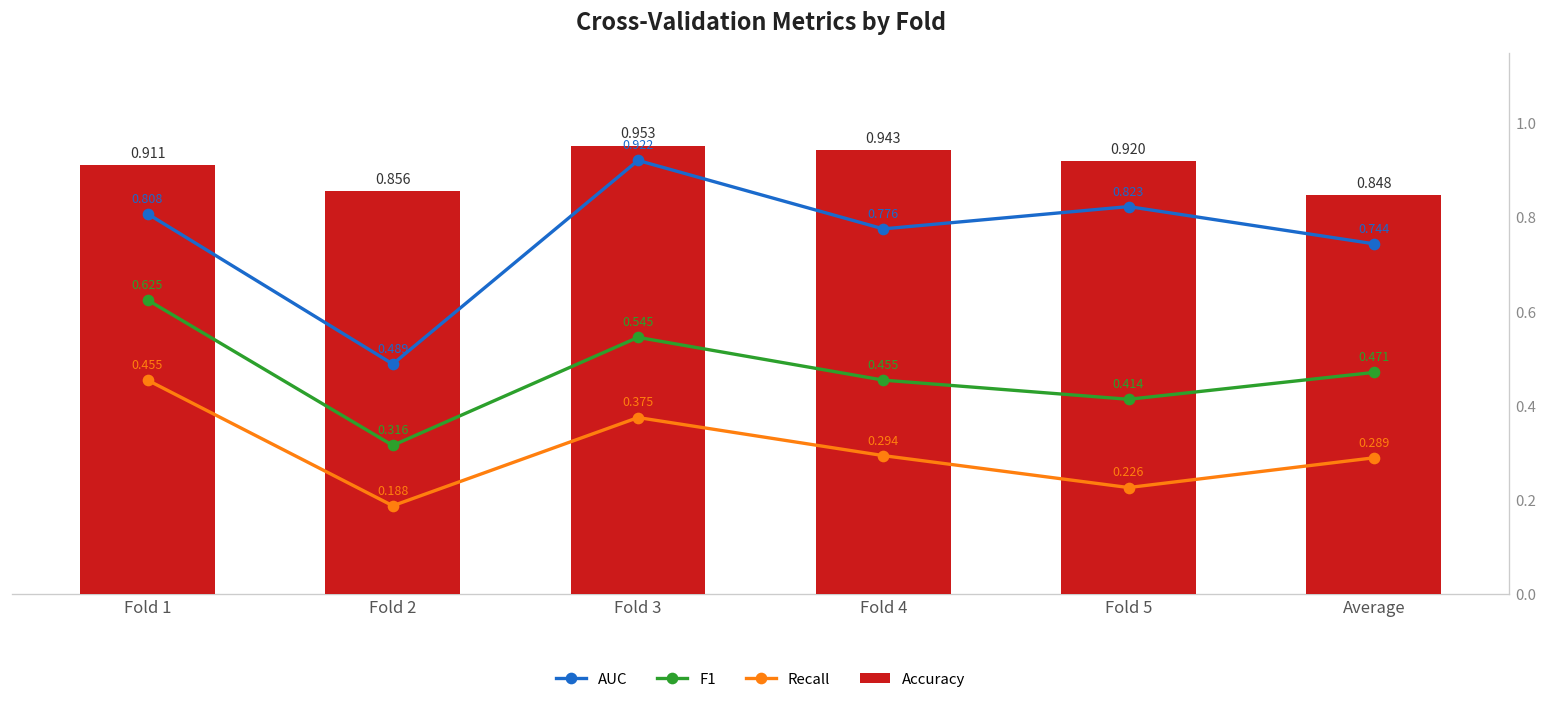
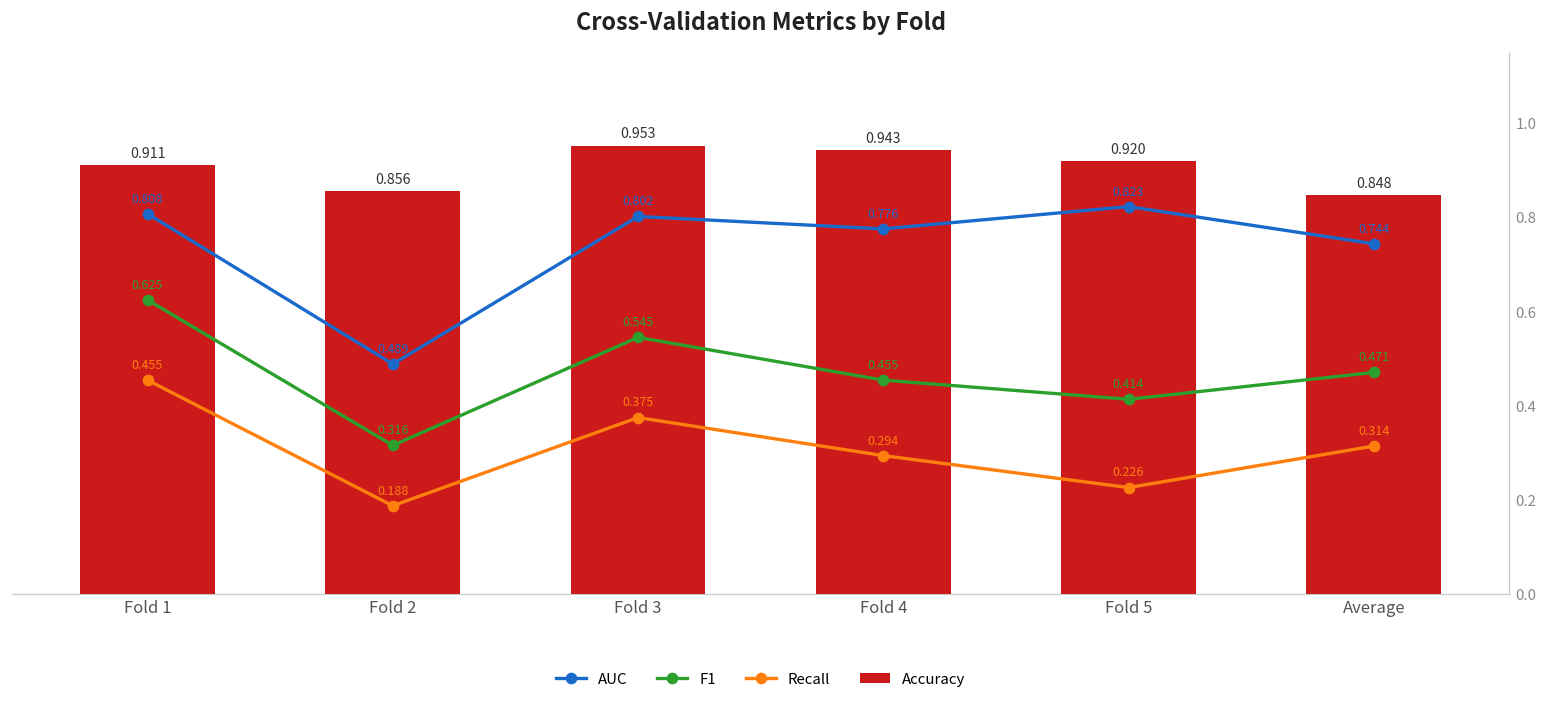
  {
    "AUC": {
      "Fold 1": 0.808,
      "Fold 2": 0.489,
-     "Fold 3": 0.922,
+     "Fold 3": 0.802,
      "Fold 4": 0.776,
      "Fold 5": 0.823,
      "Average": 0.744
    },
    "Accuracy": {
      "Fold 1": 0.911,
      "Fold 2": 0.856,
      "Fold 3": 0.953,
      "Fold 4": 0.943,
      "Fold 5": 0.920,
      "Average": 0.848
    },
    "F1": {
      "Fold 1": 0.625,
      "Fold 2": 0.316,
      "Fold 3": 0.545,
      "Fold 4": 0.455,
      "Fold 5": 0.414,
      "Average": 0.471
    },
    "Recall": {
      "Fold 1": 0.455,
      "Fold 2": 0.188,
      "Fold 3": 0.375,
      "Fold 4": 0.294,
      "Fold 5": 0.226,
-     "Average": 0.289
+     "Average": 0.314
    }
  }
